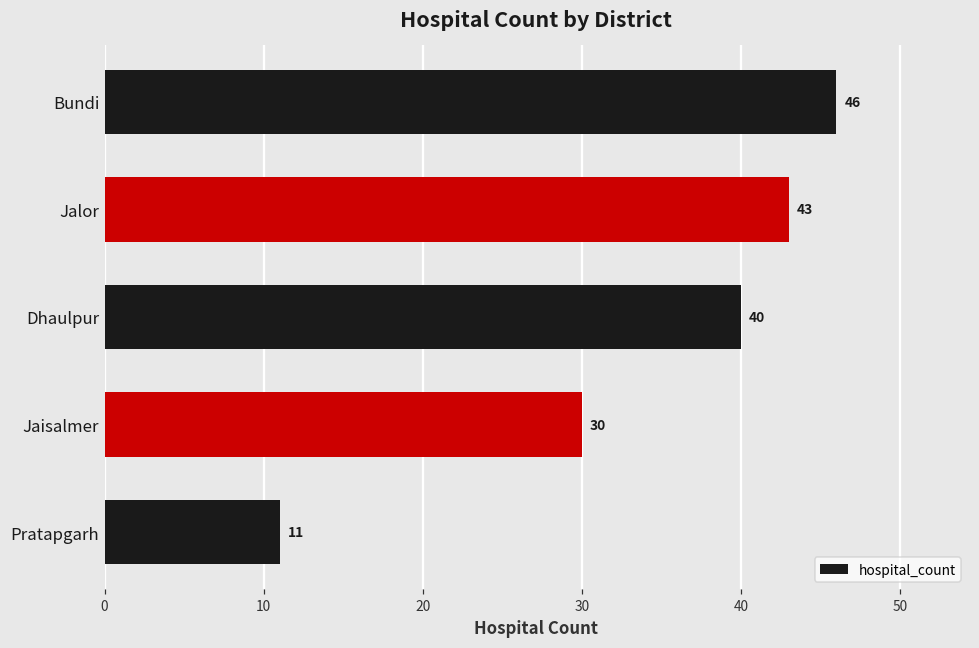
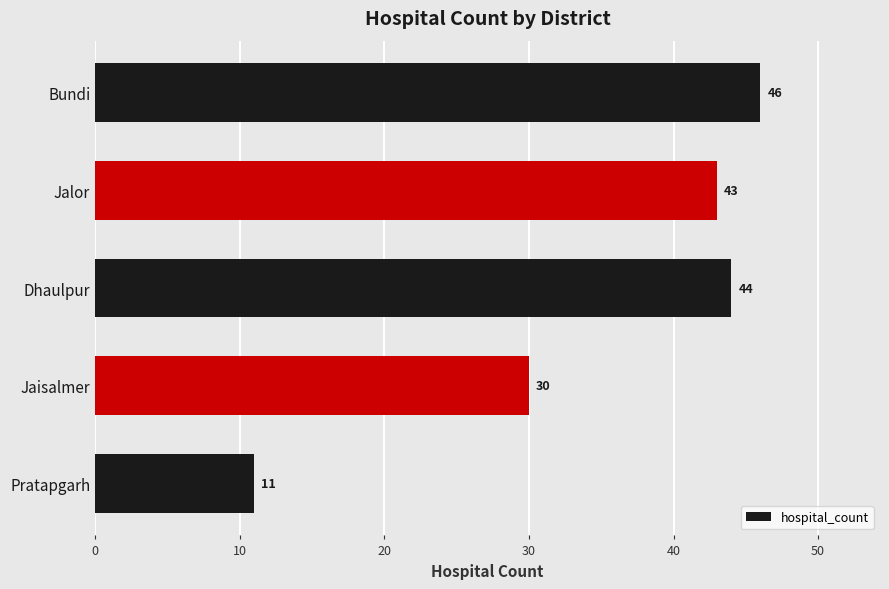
  {
    "Bundi": 46,
    "Jalor": 43,
-   "Dhaulpur": 40,
+   "Dhaulpur": 44,
    "Jaisalmer": 30,
    "Pratapgarh": 11
  }
